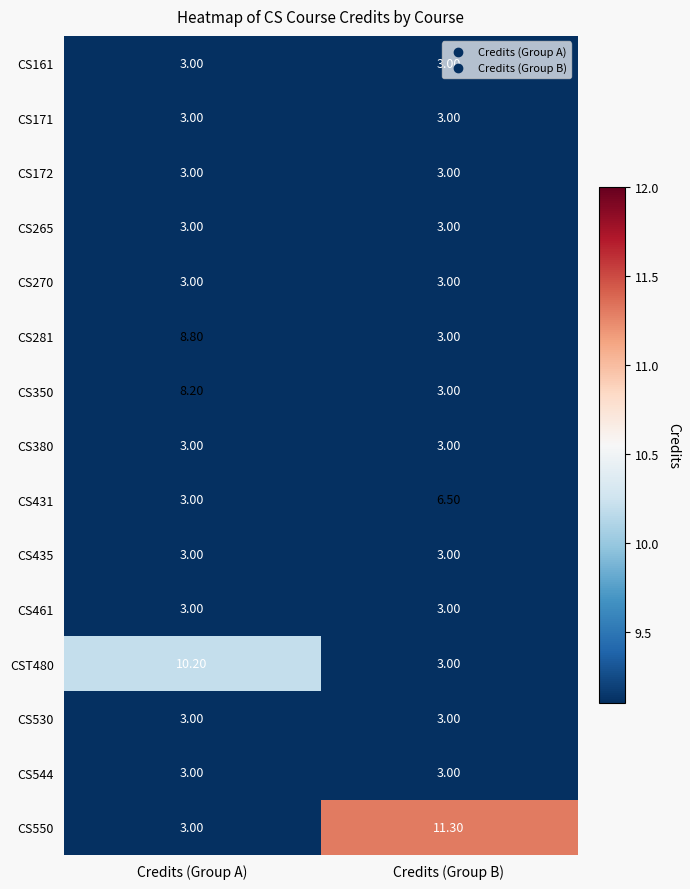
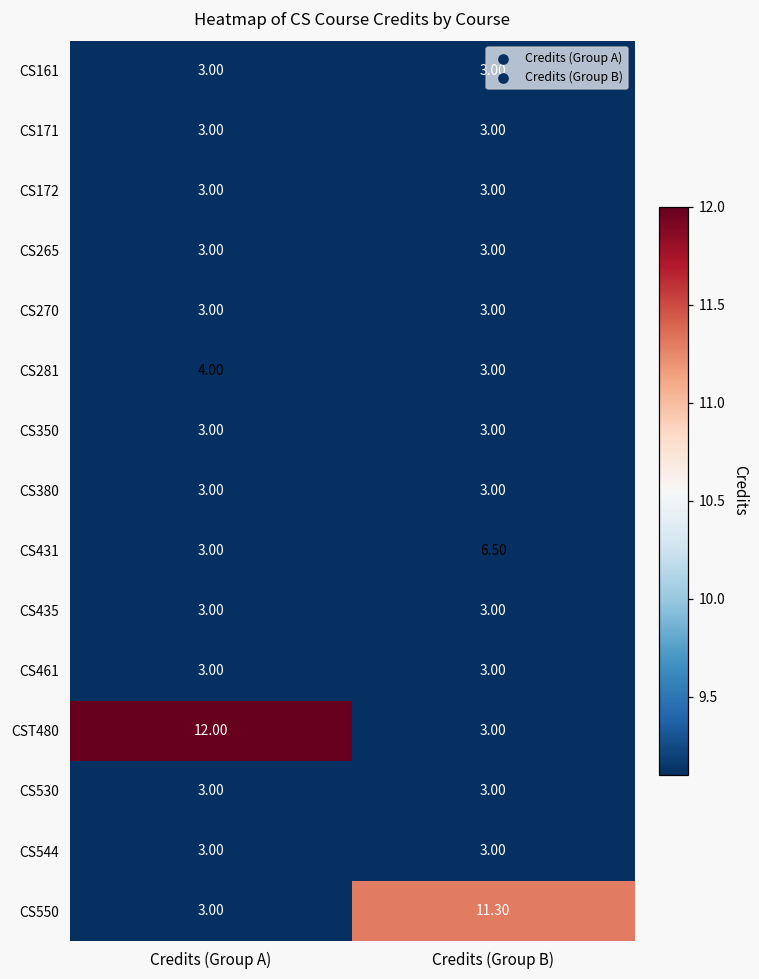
  {
    "CS161": {
      "Credits (Group A)": 3.00
    },
    "CS171": {
      "Credits (Group A)": 3.00,
      "Credits (Group B)": 3.00
    },
    "CS172": {
      "Credits (Group A)": 3.00,
      "Credits (Group B)": 3.00
    },
    "CS265": {
      "Credits (Group A)": 3.00,
      "Credits (Group B)": 3.00
    },
    "CS270": {
      "Credits (Group A)": 3.00,
      "Credits (Group B)": 3.00
    },
    "CS281": {
-     "Credits (Group A)": 8.80,
+     "Credits (Group A)": 4.00,
      "Credits (Group B)": 3.00
    },
    "CS350": {
-     "Credits (Group A)": 8.20,
+     "Credits (Group A)": 3.00,
      "Credits (Group B)": 3.00
    },
    "CS380": {
      "Credits (Group A)": 3.00,
      "Credits (Group B)": 3.00
    },
    "CS431": {
      "Credits (Group A)": 3.00,
      "Credits (Group B)": 6.50
    },
    "CS435": {
      "Credits (Group A)": 3.00,
      "Credits (Group B)": 3.00
    },
    "CS461": {
      "Credits (Group A)": 3.00,
      "Credits (Group B)": 3.00
    },
    "CST480": {
-     "Credits (Group A)": 10.20,
+     "Credits (Group A)": 12.00,
      "Credits (Group B)": 3.00
    },
    "CS530": {
      "Credits (Group A)": 3.00,
      "Credits (Group B)": 3.00
    },
    "CS544": {
      "Credits (Group A)": 3.00,
      "Credits (Group B)": 3.00
    },
    "CS550": {
      "Credits (Group A)": 3.00,
      "Credits (Group B)": 11.30
    }
  }
